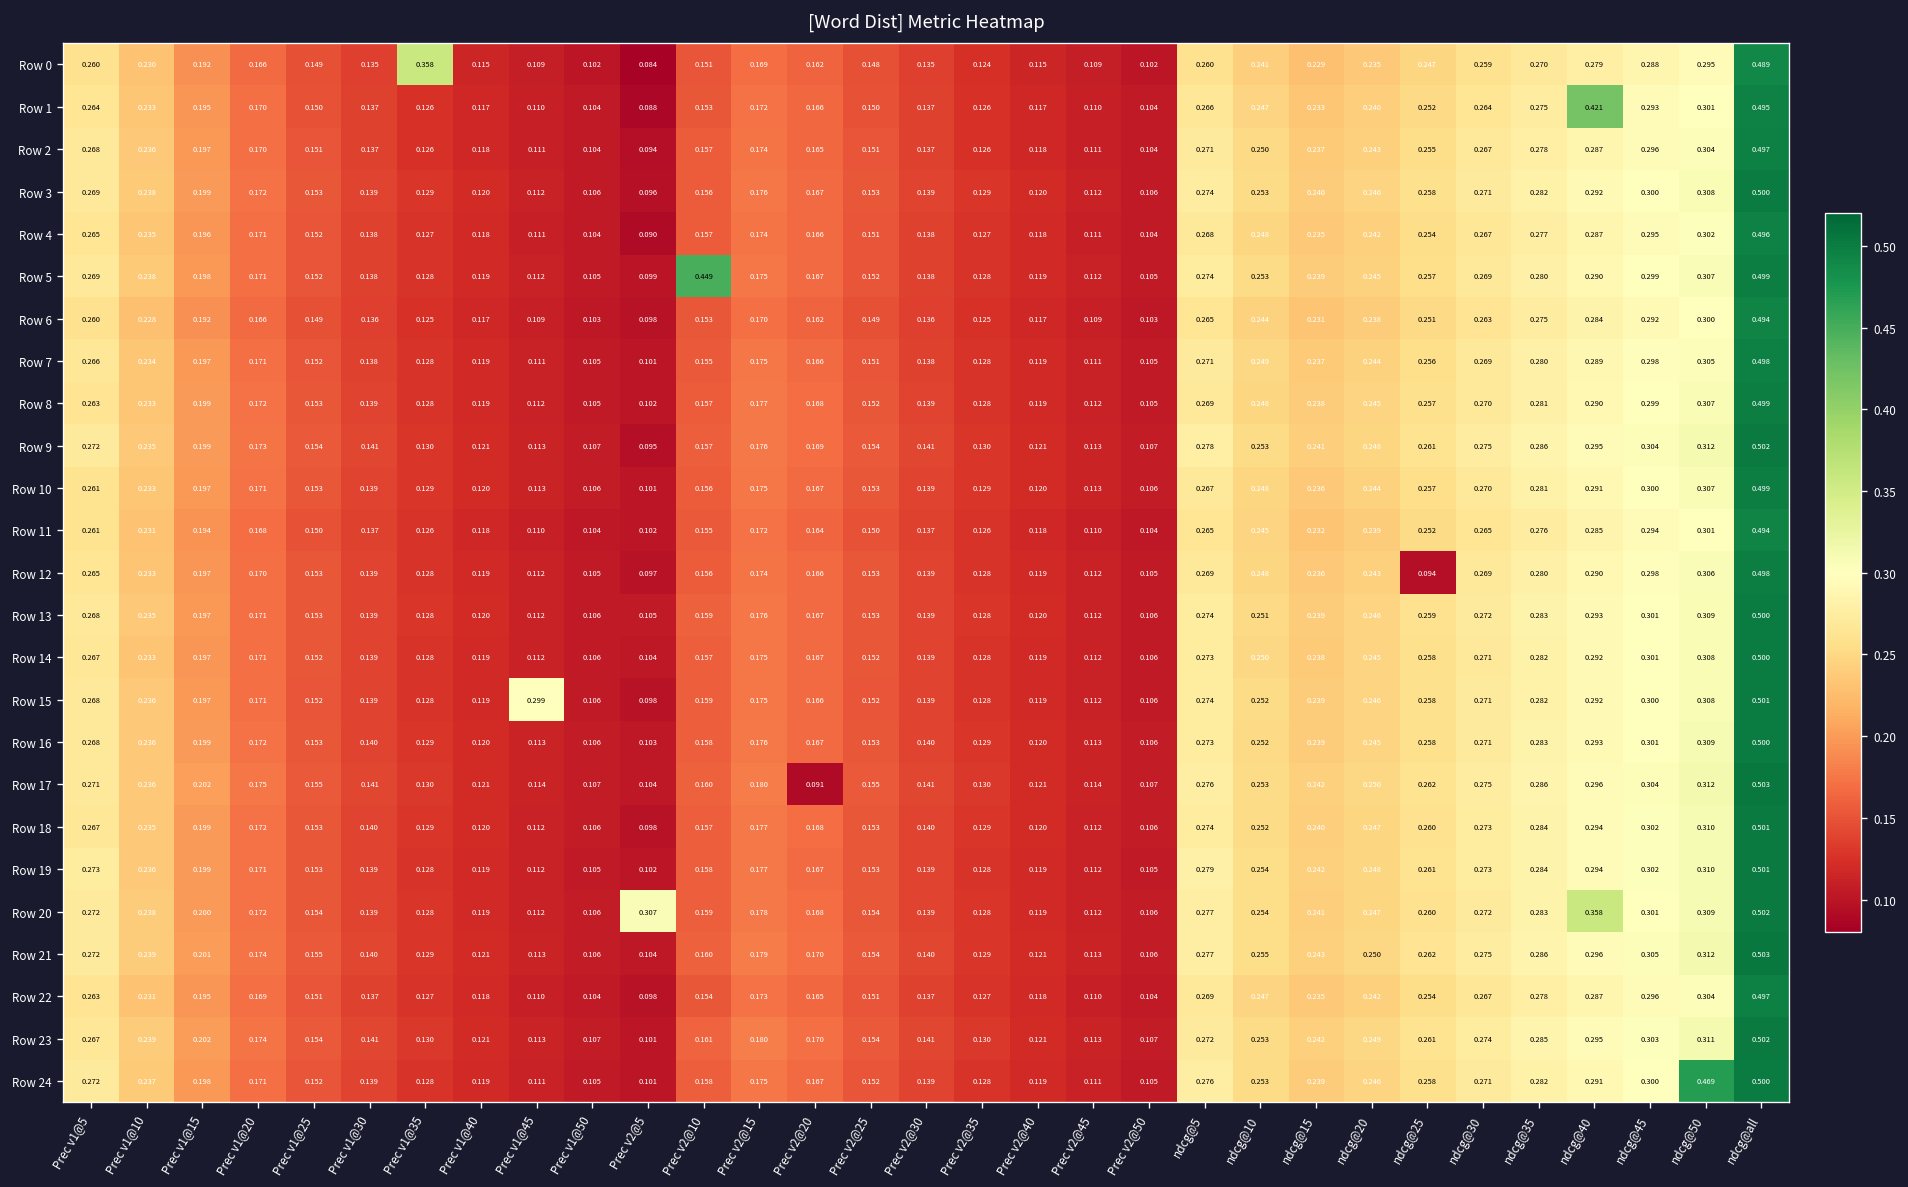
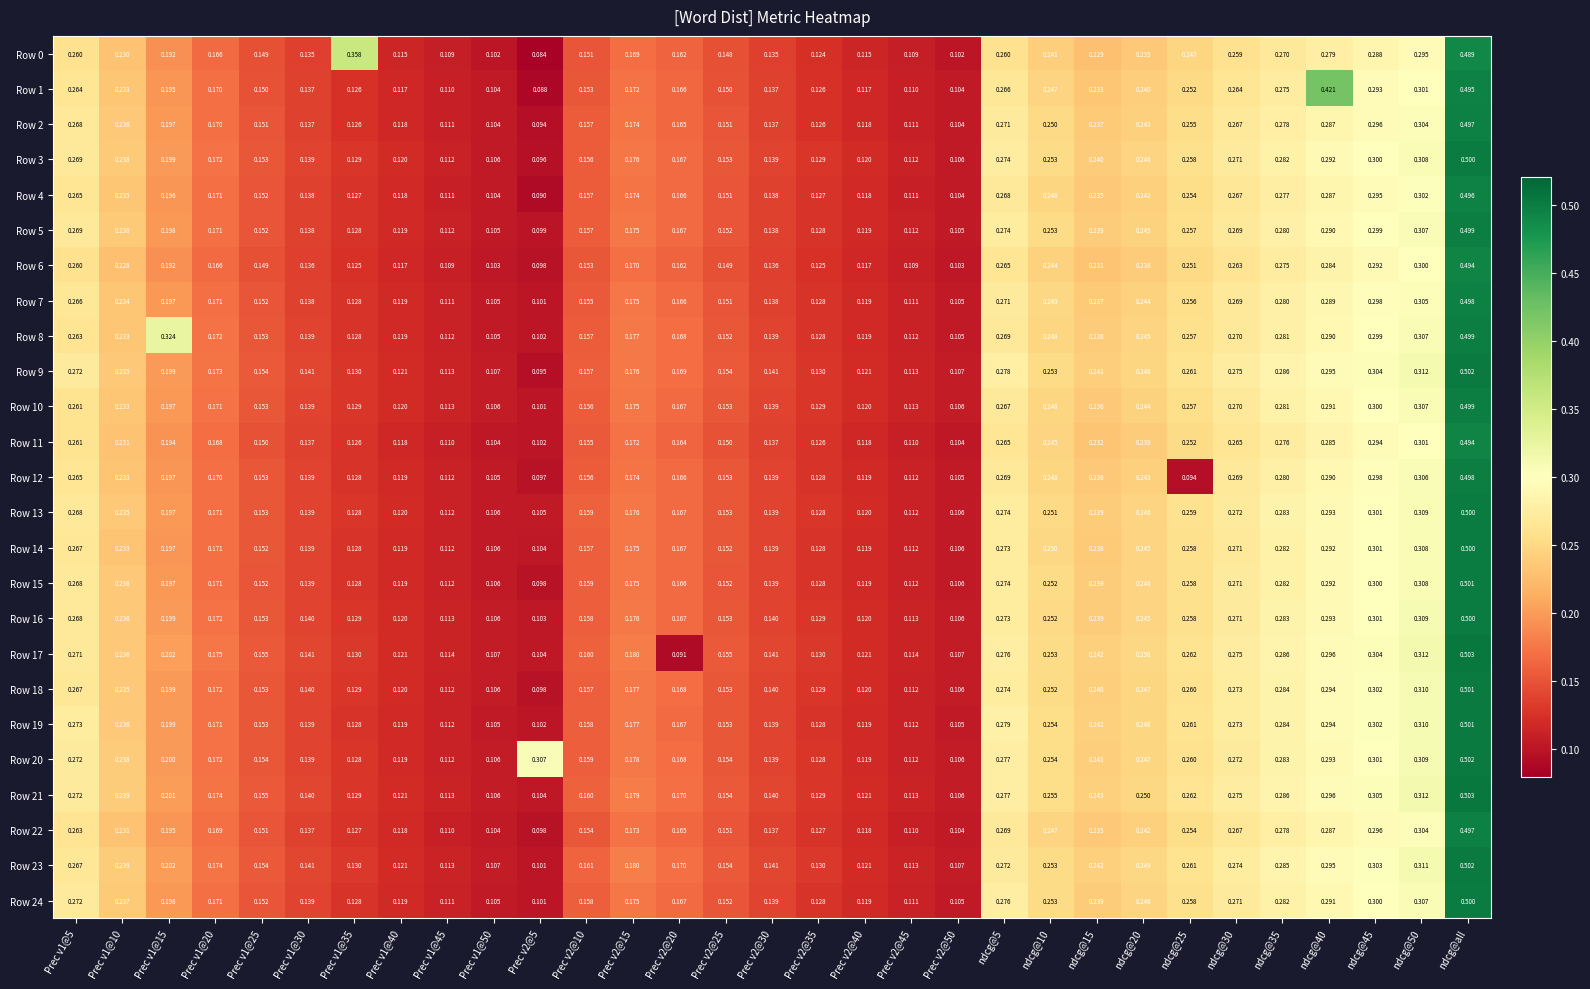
  {
    "Row 5": {
      "Prec v1@5": 0.269,
      "Prec v1@10": 0.238,
      "Prec v1@15": 0.198,
      "Prec v1@20": 0.171,
      "Prec v1@25": 0.152,
      "Prec v1@30": 0.138,
      "Prec v1@35": 0.128,
      "Prec v1@40": 0.119,
      "Prec v1@45": 0.112,
      "Prec v1@50": 0.105,
      "Prec v2@5": 0.099,
-     "Prec v2@10": 0.449,
+     "Prec v2@10": 0.157,
      "Prec v2@15": 0.175,
      "Prec v2@20": 0.167,
      "Prec v2@25": 0.152,
      "Prec v2@30": 0.138,
      "Prec v2@35": 0.128,
      "Prec v2@40": 0.119,
      "Prec v2@45": 0.112,
      "Prec v2@50": 0.105,
      "ndcg@5": 0.274,
      "ndcg@10": 0.253,
      "ndcg@15": 0.239,
      "ndcg@20": 0.245,
      "ndcg@25": 0.257,
      "ndcg@30": 0.269,
      "ndcg@35": 0.280,
      "ndcg@40": 0.290,
      "ndcg@45": 0.299,
      "ndcg@50": 0.307,
      "ndcg@all": 0.499
    },
    "Row 8": {
      "Prec v1@5": 0.263,
      "Prec v1@10": 0.233,
-     "Prec v1@15": 0.199,
+     "Prec v1@15": 0.324,
      "Prec v1@20": 0.172,
      "Prec v1@25": 0.153,
      "Prec v1@30": 0.139,
      "Prec v1@35": 0.128,
      "Prec v1@40": 0.119,
      "Prec v1@45": 0.112,
      "Prec v1@50": 0.105,
      "Prec v2@5": 0.102,
      "Prec v2@10": 0.157,
      "Prec v2@15": 0.177,
      "Prec v2@20": 0.168,
      "Prec v2@25": 0.152,
      "Prec v2@30": 0.139,
      "Prec v2@35": 0.128,
      "Prec v2@40": 0.119,
      "Prec v2@45": 0.112,
      "Prec v2@50": 0.105,
      "ndcg@5": 0.269,
      "ndcg@10": 0.248,
      "ndcg@15": 0.238,
      "ndcg@20": 0.245,
      "ndcg@25": 0.257,
      "ndcg@30": 0.270,
      "ndcg@35": 0.281,
      "ndcg@40": 0.290,
      "ndcg@45": 0.299,
      "ndcg@50": 0.307,
      "ndcg@all": 0.499
    },
    "Row 15": {
      "Prec v1@5": 0.268,
      "Prec v1@10": 0.236,
      "Prec v1@15": 0.197,
      "Prec v1@20": 0.171,
      "Prec v1@25": 0.152,
      "Prec v1@30": 0.139,
      "Prec v1@35": 0.128,
      "Prec v1@40": 0.119,
-     "Prec v1@45": 0.299,
+     "Prec v1@45": 0.112,
      "Prec v1@50": 0.106,
      "Prec v2@5": 0.098,
      "Prec v2@10": 0.159,
      "Prec v2@15": 0.175,
      "Prec v2@20": 0.166,
      "Prec v2@25": 0.152,
      "Prec v2@30": 0.139,
      "Prec v2@35": 0.128,
      "Prec v2@40": 0.119,
      "Prec v2@45": 0.112,
      "Prec v2@50": 0.106,
      "ndcg@5": 0.274,
      "ndcg@10": 0.252,
      "ndcg@15": 0.239,
      "ndcg@20": 0.246,
      "ndcg@25": 0.258,
      "ndcg@30": 0.271,
      "ndcg@35": 0.282,
      "ndcg@40": 0.292,
      "ndcg@45": 0.300,
      "ndcg@50": 0.308,
      "ndcg@all": 0.501
    },
    "Row 20": {
      "Prec v1@5": 0.272,
      "Prec v1@10": 0.238,
      "Prec v1@15": 0.200,
      "Prec v1@20": 0.172,
      "Prec v1@25": 0.154,
      "Prec v1@30": 0.139,
      "Prec v1@35": 0.128,
      "Prec v1@40": 0.119,
      "Prec v1@45": 0.112,
      "Prec v1@50": 0.106,
      "Prec v2@5": 0.307,
      "Prec v2@10": 0.159,
      "Prec v2@15": 0.178,
      "Prec v2@20": 0.168,
      "Prec v2@25": 0.154,
      "Prec v2@30": 0.139,
      "Prec v2@35": 0.128,
      "Prec v2@40": 0.119,
      "Prec v2@45": 0.112,
      "Prec v2@50": 0.106,
      "ndcg@5": 0.277,
      "ndcg@10": 0.254,
      "ndcg@15": 0.241,
      "ndcg@20": 0.247,
      "ndcg@25": 0.260,
      "ndcg@30": 0.272,
      "ndcg@35": 0.283,
-     "ndcg@40": 0.358,
+     "ndcg@40": 0.293,
      "ndcg@45": 0.301,
      "ndcg@50": 0.309,
      "ndcg@all": 0.502
    },
    "Row 24": {
      "Prec v1@5": 0.272,
      "Prec v1@10": 0.237,
      "Prec v1@15": 0.198,
      "Prec v1@20": 0.171,
      "Prec v1@25": 0.152,
      "Prec v1@30": 0.139,
      "Prec v1@35": 0.128,
      "Prec v1@40": 0.119,
      "Prec v1@45": 0.111,
      "Prec v1@50": 0.105,
      "Prec v2@5": 0.101,
      "Prec v2@10": 0.158,
      "Prec v2@15": 0.175,
      "Prec v2@20": 0.167,
      "Prec v2@25": 0.152,
      "Prec v2@30": 0.139,
      "Prec v2@35": 0.128,
      "Prec v2@40": 0.119,
      "Prec v2@45": 0.111,
      "Prec v2@50": 0.105,
      "ndcg@5": 0.276,
      "ndcg@10": 0.253,
      "ndcg@15": 0.239,
      "ndcg@20": 0.246,
      "ndcg@25": 0.258,
      "ndcg@30": 0.271,
      "ndcg@35": 0.282,
      "ndcg@40": 0.291,
      "ndcg@45": 0.300,
-     "ndcg@50": 0.469,
+     "ndcg@50": 0.307,
      "ndcg@all": 0.500
    }
  }
